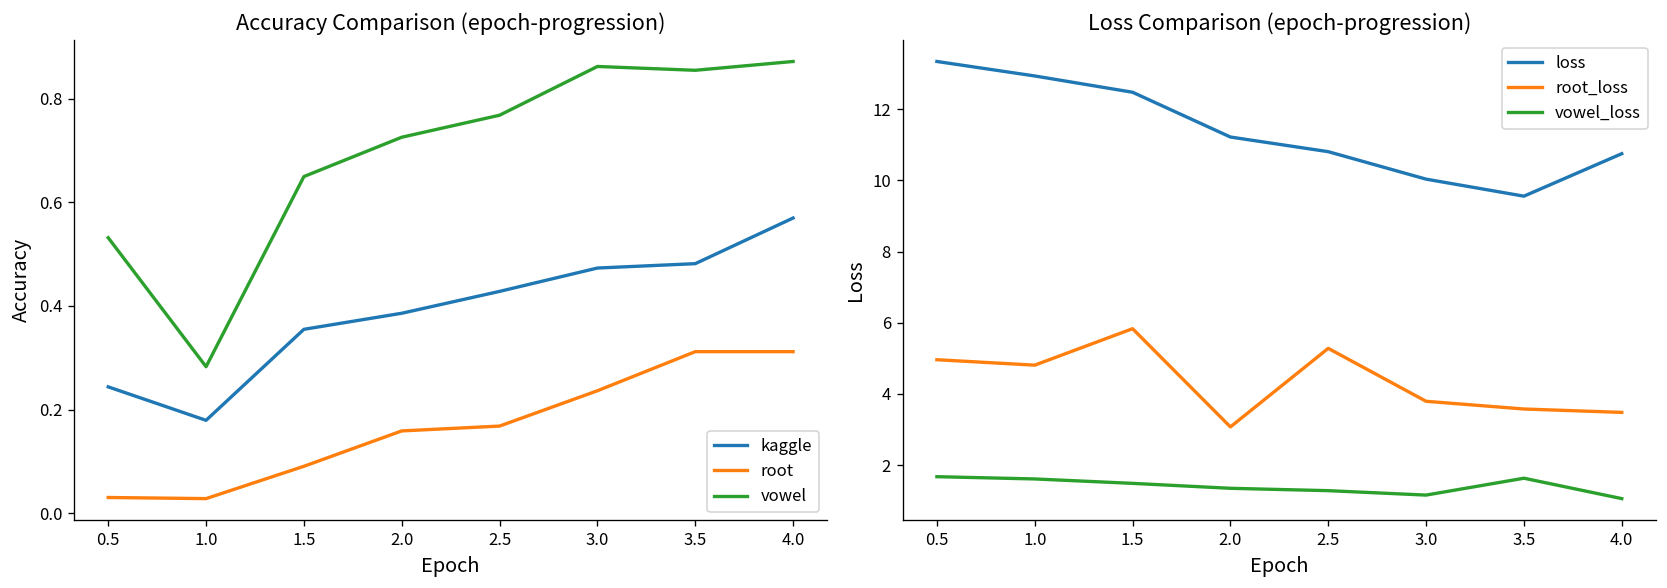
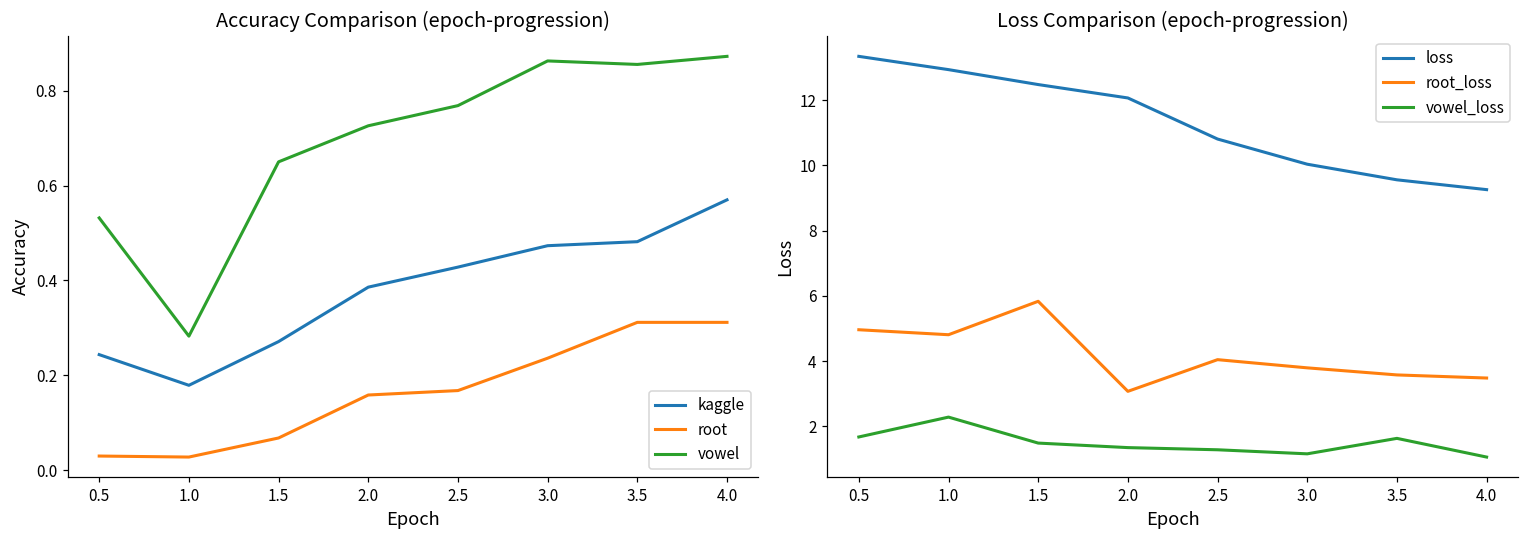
  {
    "Accuracy Comparison (epoch-progression)": {
      "kaggle": {
        "0.5": 0.24,
        "1.0": 0.18,
-       "1.5": 0.35,
+       "1.5": 0.27,
        "2.0": 0.39,
        "2.5": 0.43,
        "3.0": 0.47,
        "3.5": 0.48,
        "4.0": 0.57
      },
      "root": {
        "0.5": 0.03,
        "1.0": 0.03,
-       "1.5": 0.09,
+       "1.5": 0.07,
        "2.0": 0.16,
        "2.5": 0.17,
        "3.0": 0.24,
        "3.5": 0.31,
        "4.0": 0.31
      },
      "vowel": {
        "0.5": 0.53,
        "1.0": 0.28,
        "1.5": 0.65,
        "2.0": 0.73,
        "2.5": 0.77,
        "3.0": 0.86,
        "3.5": 0.85,
        "4.0": 0.87
      }
    },
    "Loss Comparison (epoch-progression)": {
      "loss": {
        "0.5": 13.3,
        "1.0": 12.9,
        "1.5": 12.5,
-       "2.0": 11.2,
+       "2.0": 12.1,
        "2.5": 10.8,
        "3.0": 10.0,
        "3.5": 9.6,
-       "4.0": 10.7
+       "4.0": 9.3
      },
      "root_loss": {
        "0.5": 5.0,
        "1.0": 4.8,
        "1.5": 5.8,
        "2.0": 3.1,
-       "2.5": 5.3,
+       "2.5": 4.0,
        "3.0": 3.8,
        "3.5": 3.6,
        "4.0": 3.5
      },
      "vowel_loss": {
        "0.5": 1.7,
-       "1.0": 1.6,
+       "1.0": 2.3,
        "1.5": 1.5,
        "2.0": 1.4,
        "2.5": 1.3,
        "3.0": 1.2,
        "3.5": 1.6,
        "4.0": 1.1
      }
    }
  }
